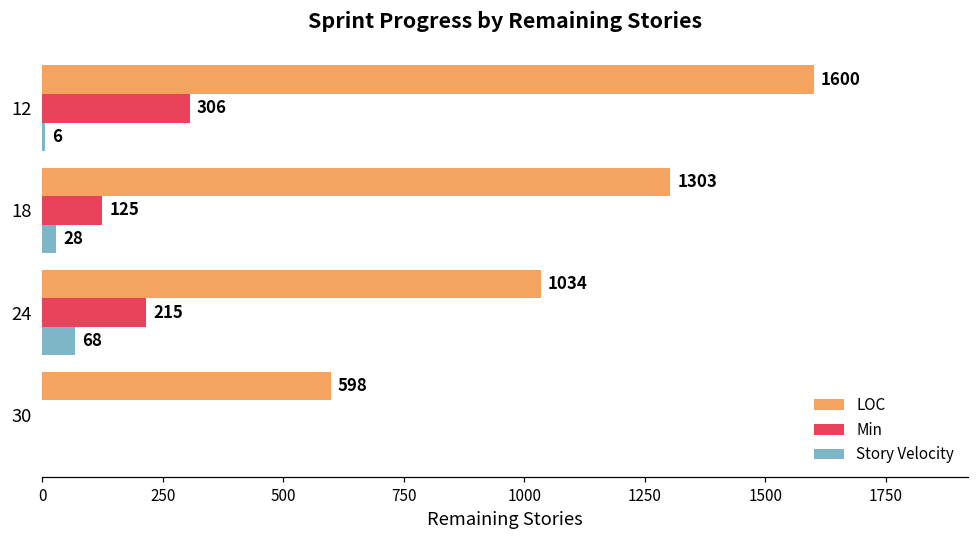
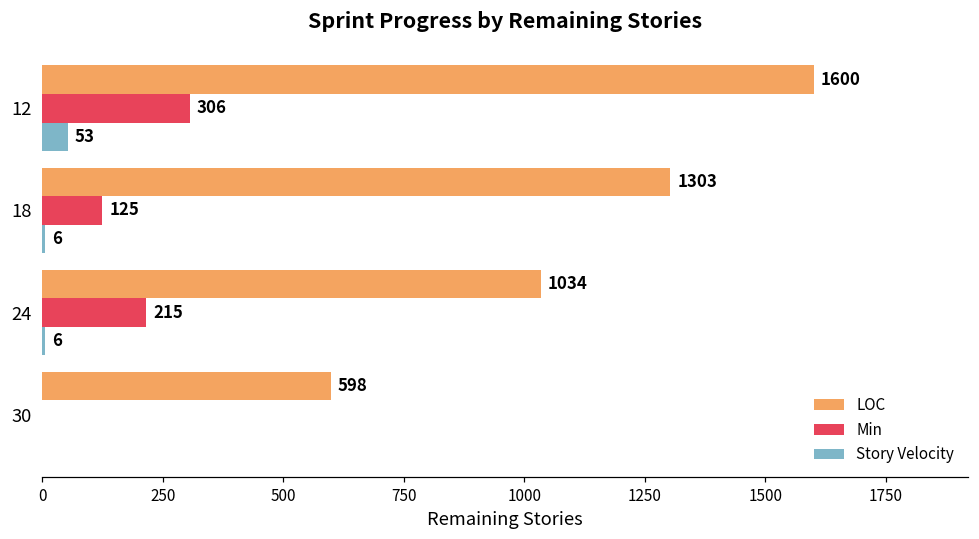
  {
    "LOC": {
      "12": 1600,
      "18": 1303,
      "24": 1034,
      "30": 598
    },
    "Min": {
      "12": 306,
      "18": 125,
      "24": 215
    },
    "Story Velocity": {
-     "12": 6,
-     "18": 28,
-     "24": 68
+     "12": 53,
+     "18": 6,
+     "24": 6
    }
  }
